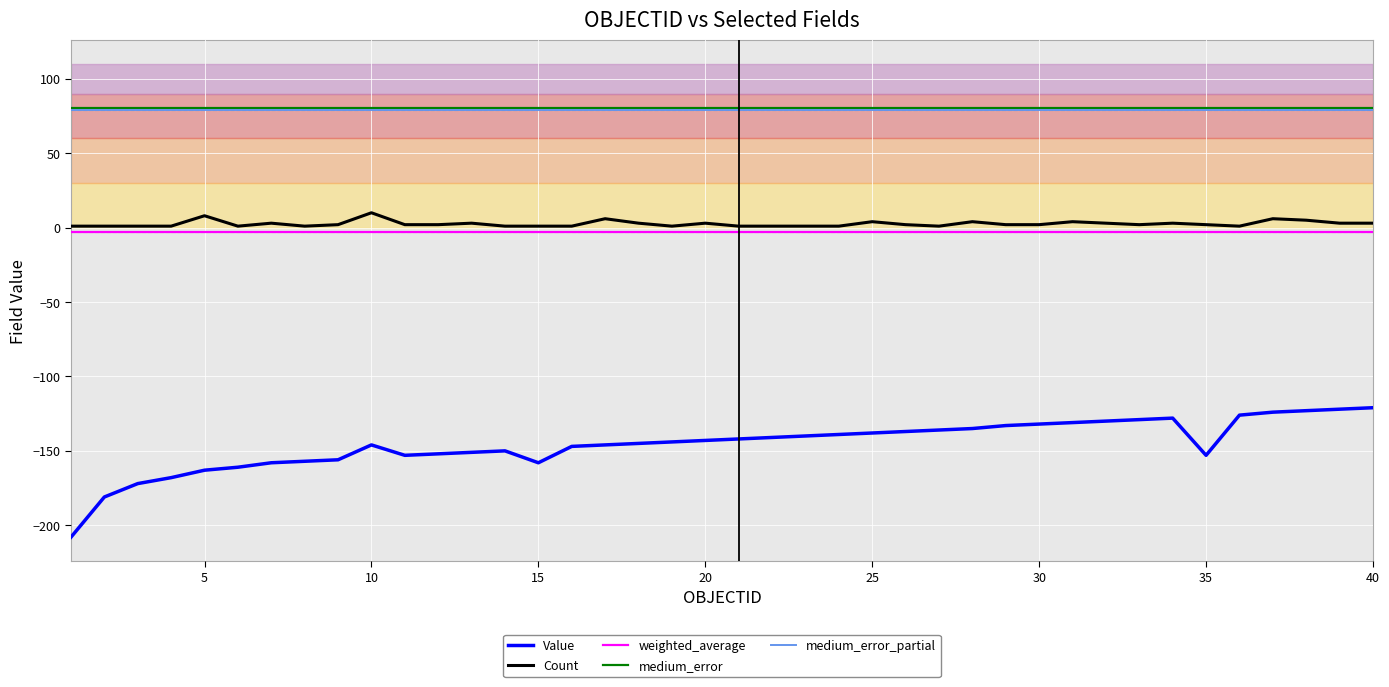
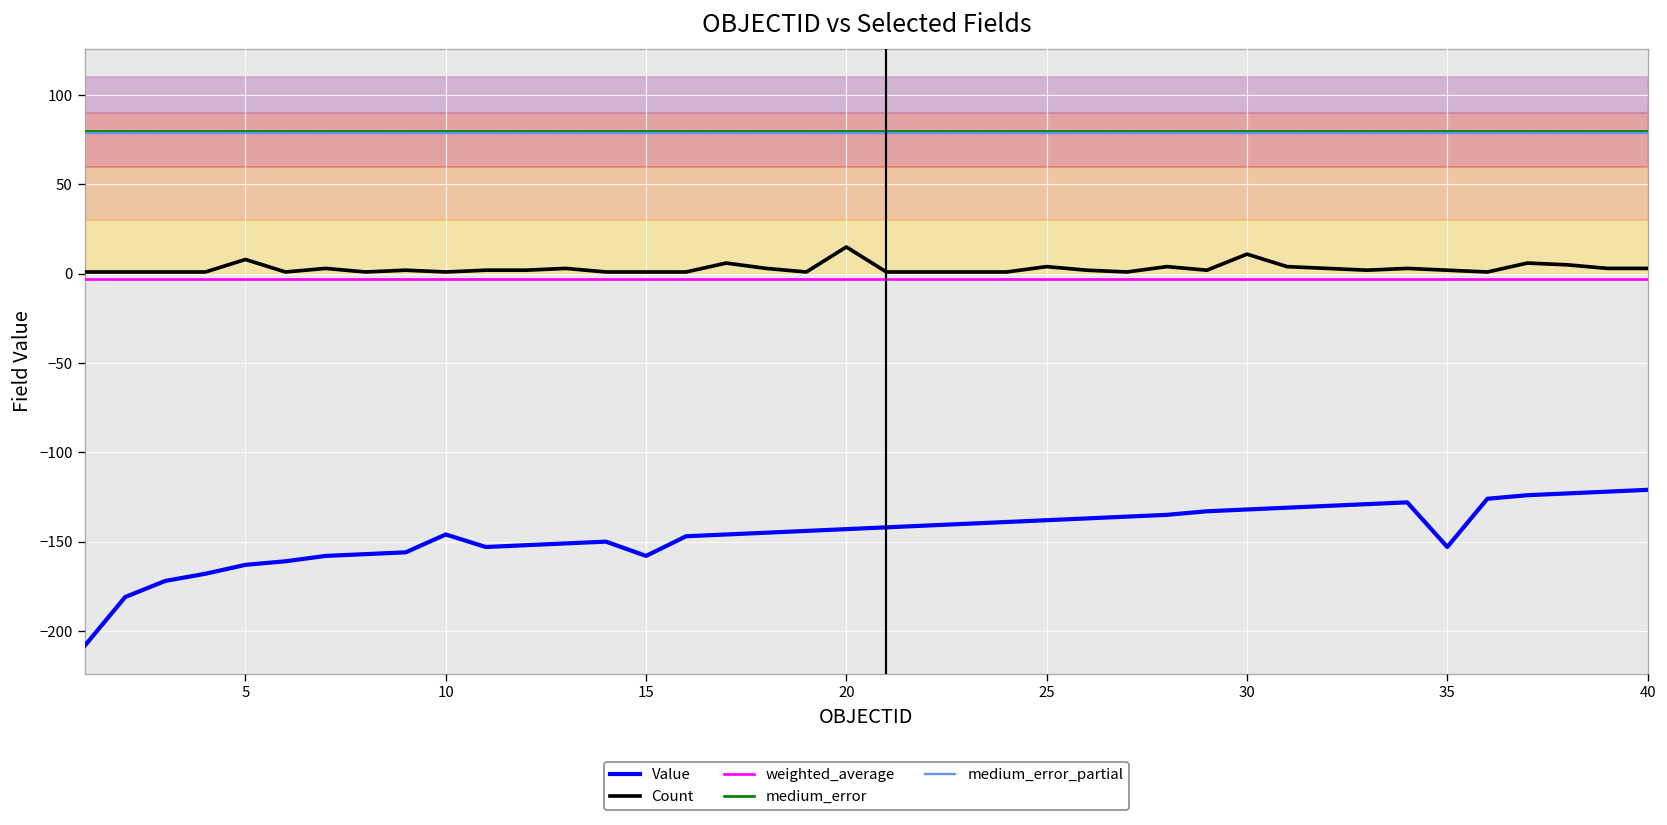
  {
    "Value": {
      "5": -163,
      "10": -146,
      "15": -158,
      "20": -143,
      "25": -138,
      "30": -132,
      "35": -153,
      "40": -121
    },
    "Count": {
      "5": 8,
-     "10": 10,
+     "10": 1,
      "15": 1,
-     "20": 3,
+     "20": 15,
      "25": 4,
-     "30": 2,
+     "30": 11,
      "35": 2,
      "40": 3
    },
    "weighted_average": {
      "5": -3,
      "10": -3,
      "15": -3,
      "20": -3,
      "25": -3,
      "30": -3,
      "35": -3,
      "40": -3
    }
  }
